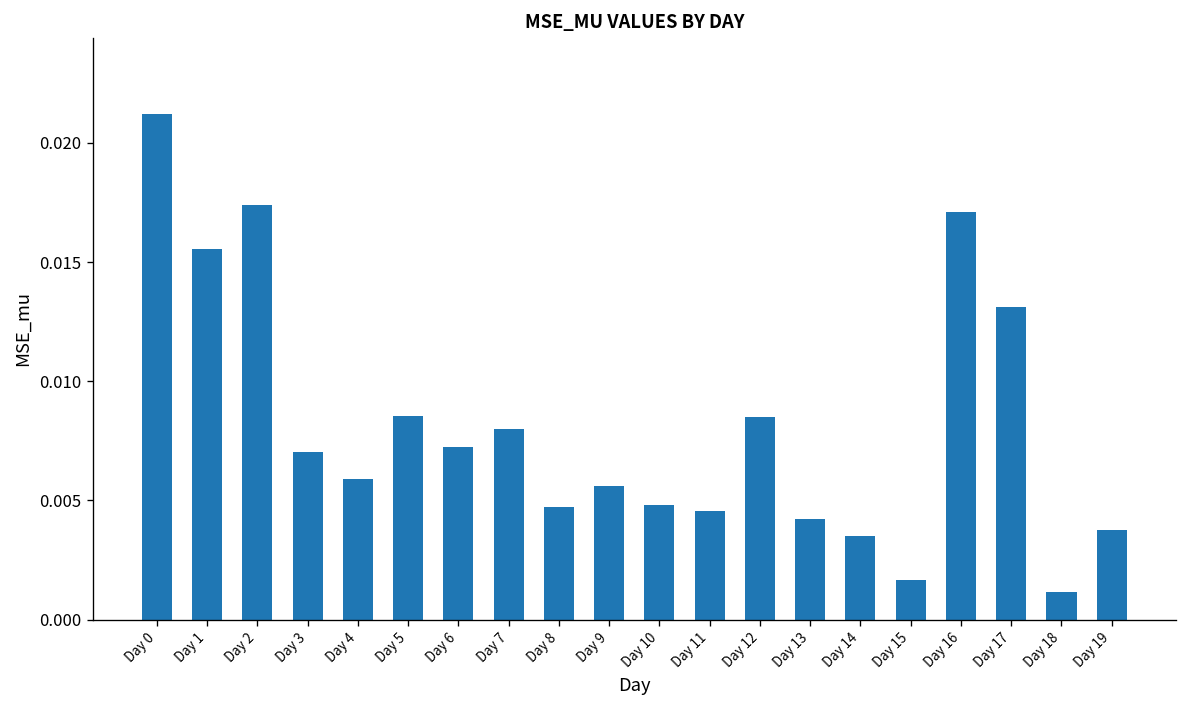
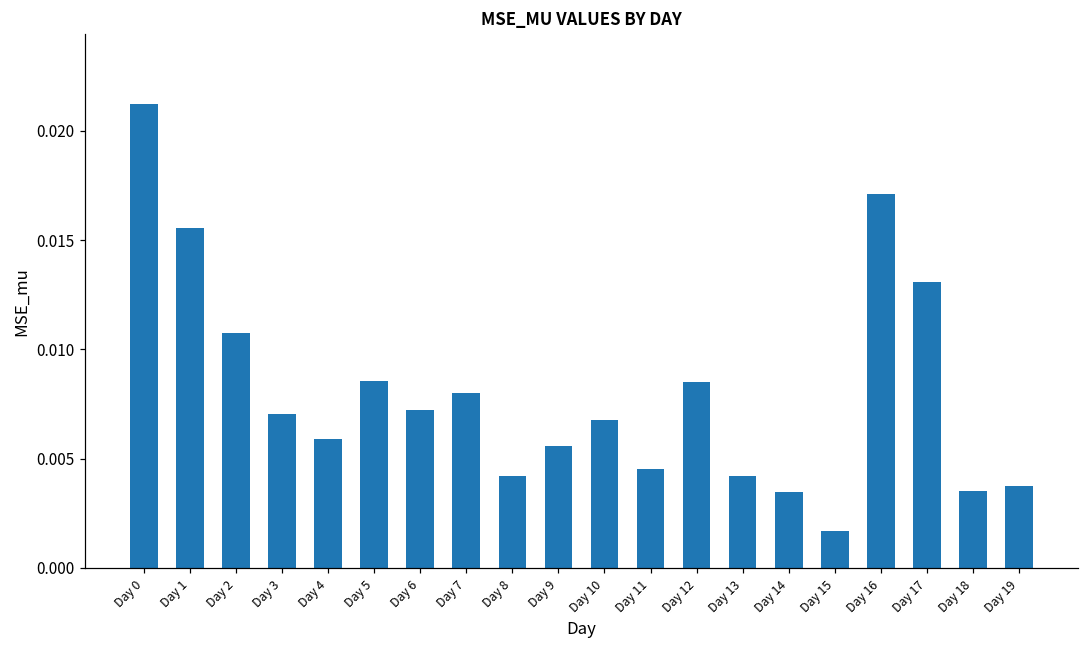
  {
    "Day 0": 0.0212,
    "Day 1": 0.0156,
-   "Day 2": 0.0174,
+   "Day 2": 0.0108,
    "Day 3": 0.0070,
    "Day 4": 0.0059,
    "Day 5": 0.0086,
    "Day 6": 0.0072,
    "Day 7": 0.0080,
-   "Day 8": 0.0047,
+   "Day 8": 0.0042,
    "Day 9": 0.0056,
-   "Day 10": 0.0048,
+   "Day 10": 0.0068,
    "Day 11": 0.0045,
    "Day 12": 0.0085,
    "Day 13": 0.0042,
    "Day 14": 0.0035,
    "Day 15": 0.0017,
    "Day 16": 0.0171,
    "Day 17": 0.0131,
-   "Day 18": 0.0012,
+   "Day 18": 0.0035,
    "Day 19": 0.0038
  }
